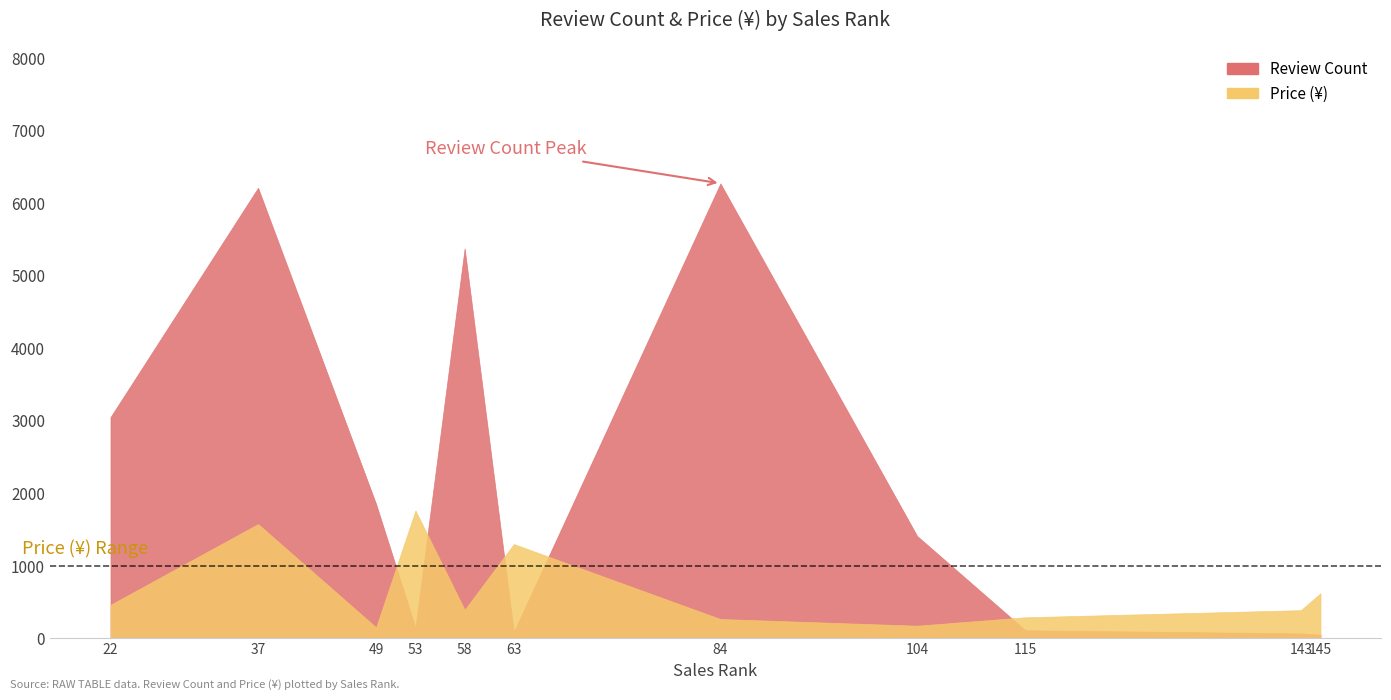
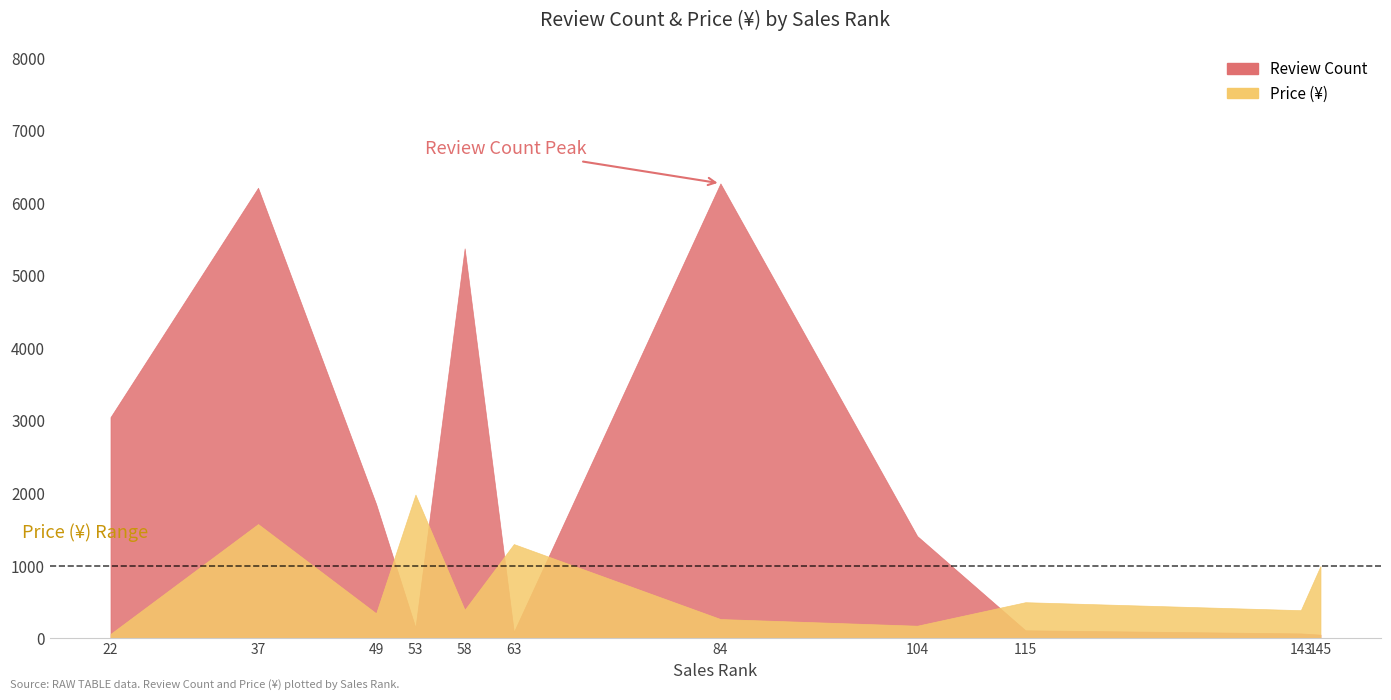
  {
    "Review Count": {
      "22": 3100,
      "37": 6200,
      "49": 1900,
      "53": 200,
      "58": 5400,
      "63": 100,
      "84": 6300,
      "104": 1400,
      "115": 100,
      "143": 100,
      "145": 100
    },
    "Price (¥)": {
-     "22": 500,
+     "22": 100,
      "37": 1600,
-     "49": 200,
-     "53": 1800,
+     "49": 300,
+     "53": 2000,
      "58": 400,
      "63": 1300,
      "84": 300,
      "104": 200,
-     "115": 300,
+     "115": 500,
      "143": 400,
-     "145": 600
+     "145": 1000
    }
  }
